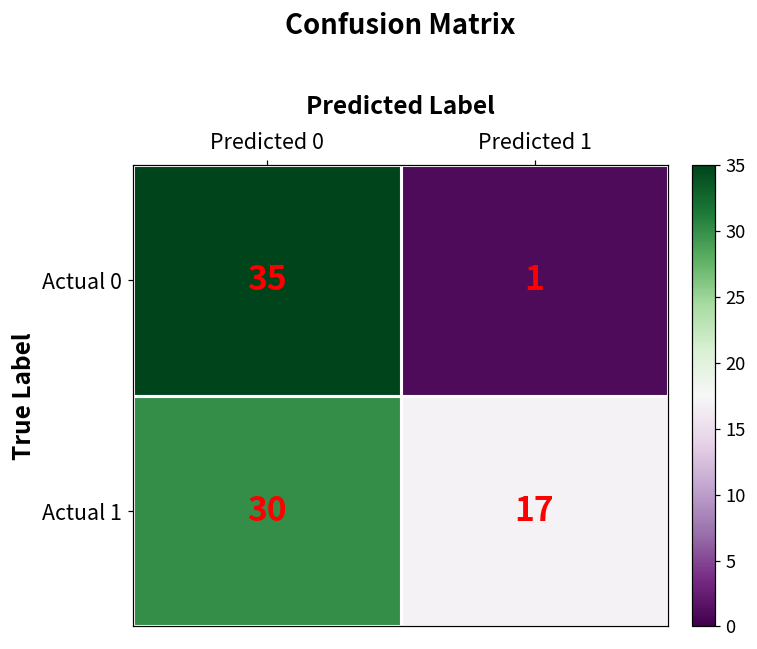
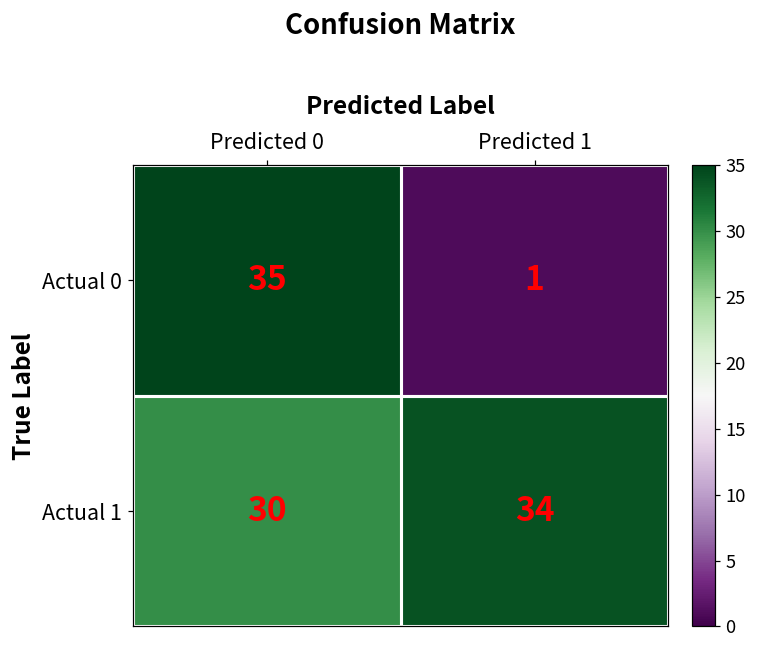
  {
    "Actual 0": {
      "Predicted 0": 35,
      "Predicted 1": 1
    },
    "Actual 1": {
      "Predicted 0": 30,
-     "Predicted 1": 17
+     "Predicted 1": 34
    }
  }
